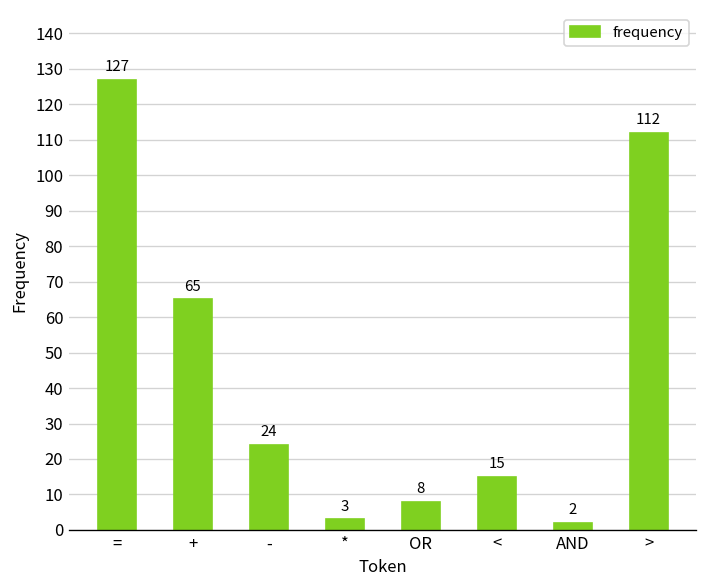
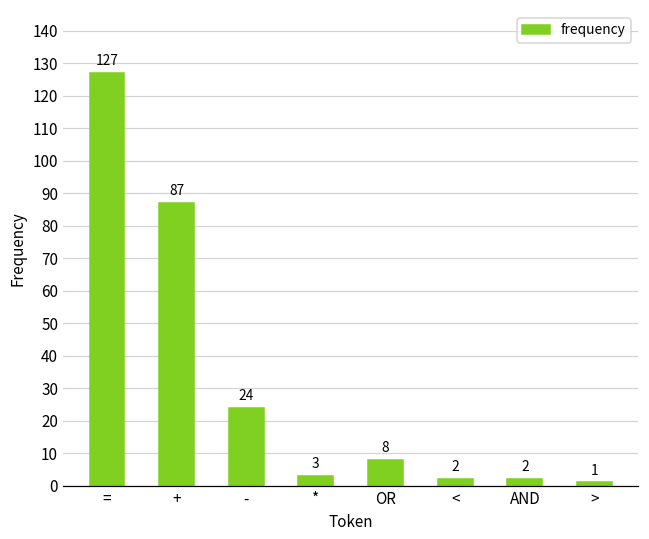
  {
    "=": 127,
-   "+": 65,
+   "+": 87,
    "-": 24,
    "*": 3,
    "OR": 8,
-   "<": 15,
+   "<": 2,
    "AND": 2,
-   ">": 112
+   ">": 1
  }
